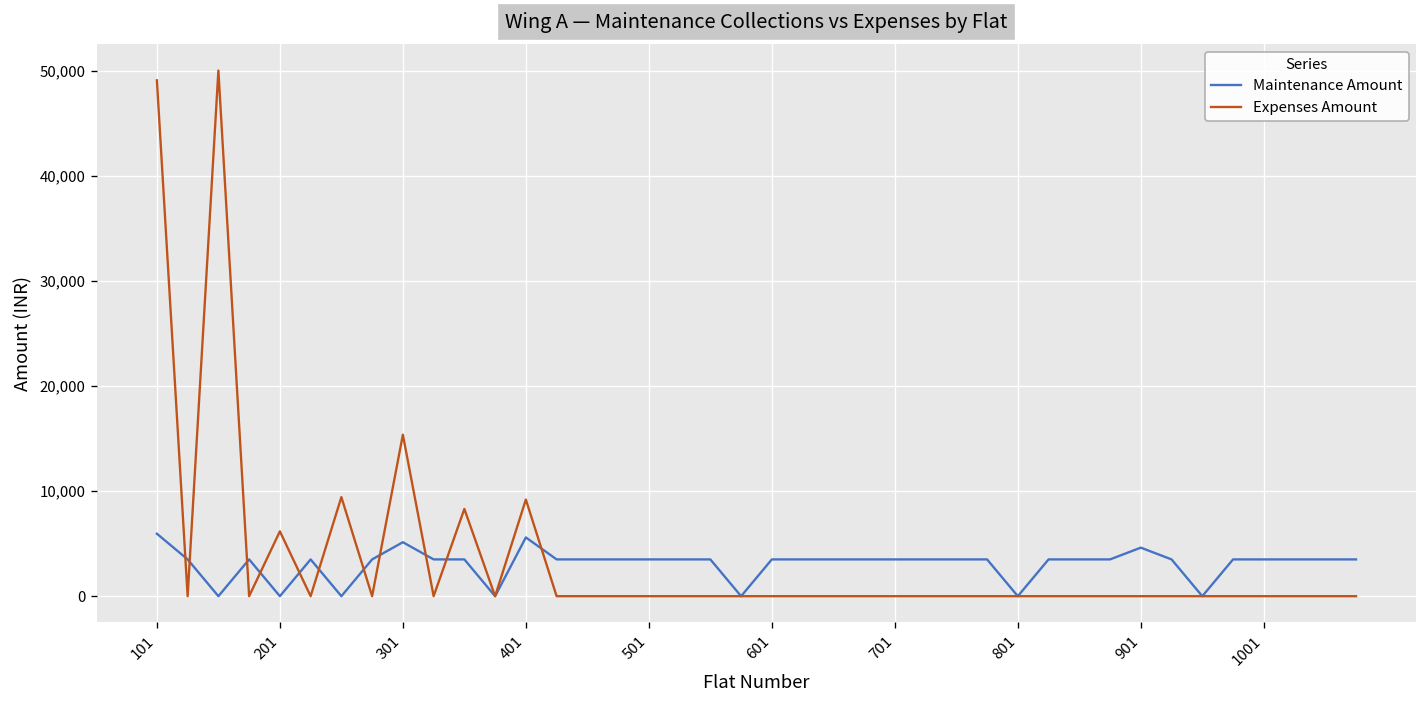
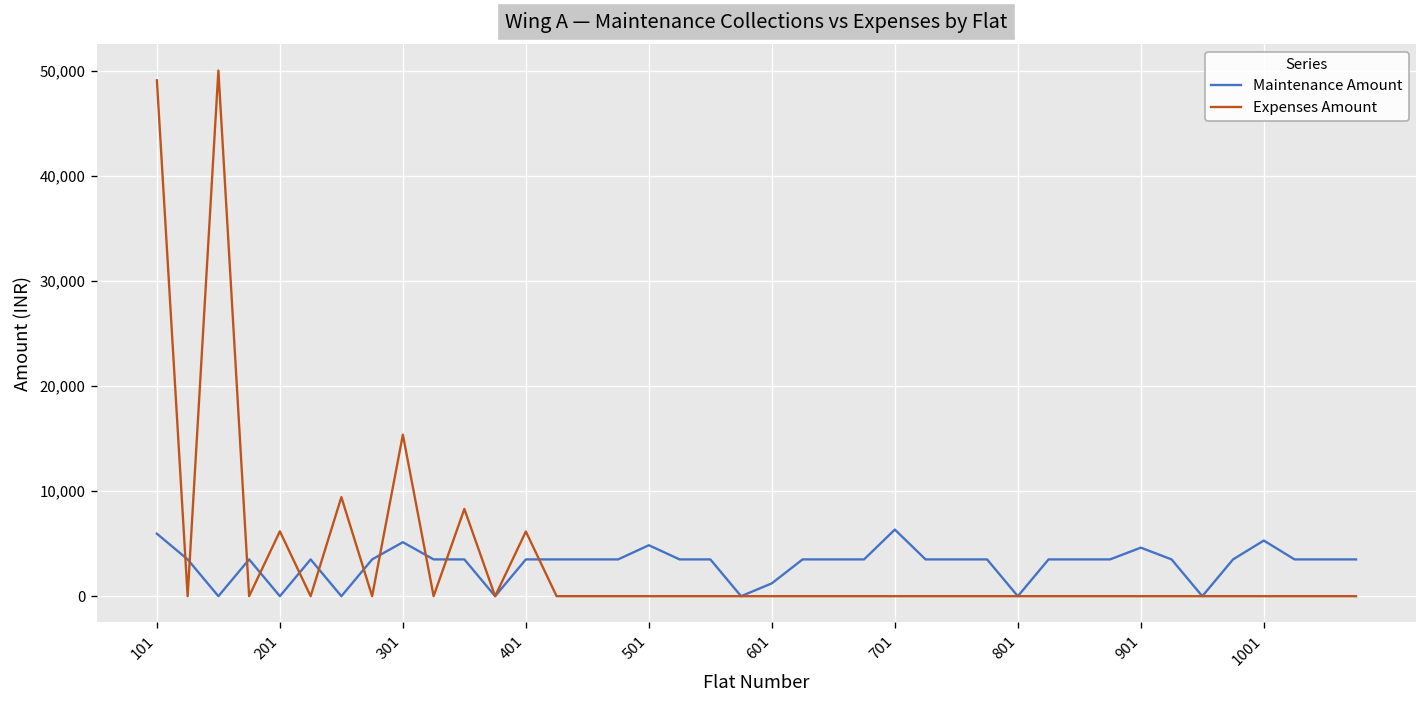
  {
    "Maintenance Amount": {
      "101": "6,000",
      "201": "0",
      "301": "5,000",
-     "401": "6,000",
-     "501": "4,000",
-     "601": "4,000",
-     "701": "4,000",
+     "401": "4,000",
+     "501": "5,000",
+     "601": "1,000",
+     "701": "6,000",
      "901": "5,000",
-     "1001": "4,000"
+     "1001": "5,000"
    },
    "Expenses Amount": {
      "101": "49,000",
      "201": "6,000",
      "301": "15,000",
-     "401": "9,000",
+     "401": "6,000",
      "501": "0",
      "601": "0",
      "701": "0",
      "901": "0",
      "1001": "0"
    }
  }
